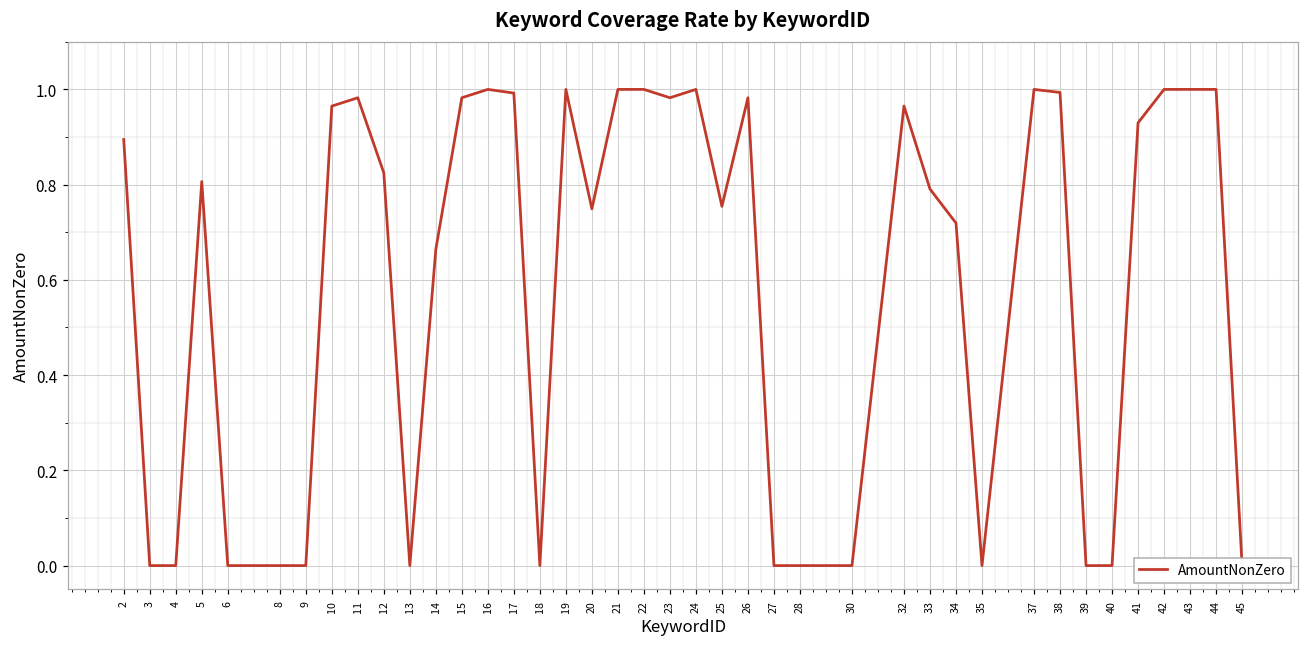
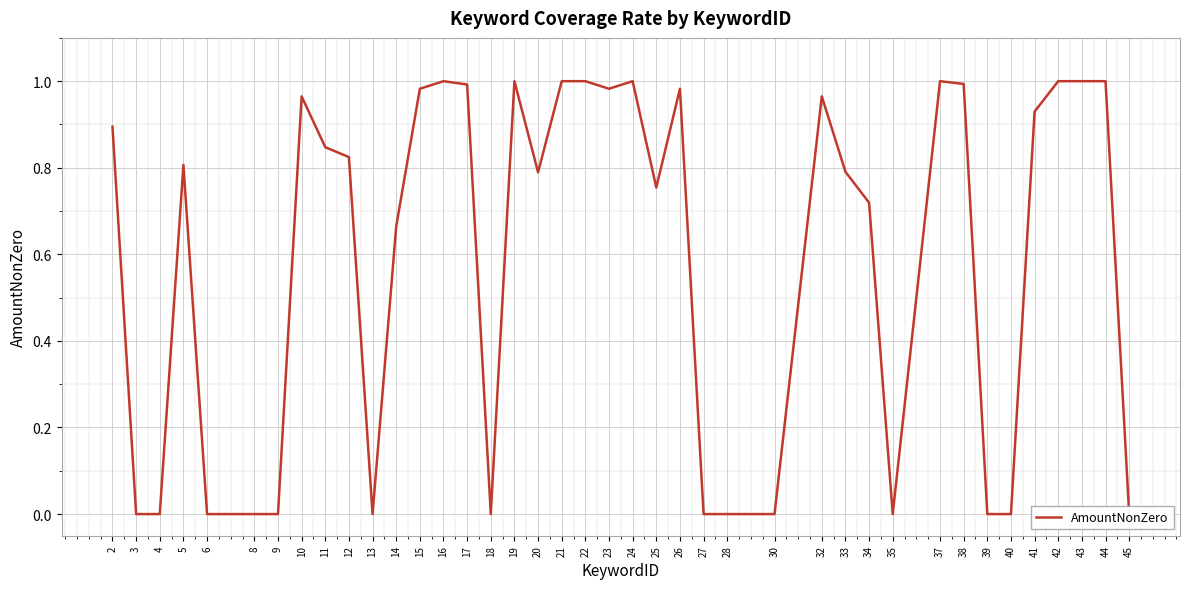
  {
    "2": 0.89,
    "3": 0.00,
    "4": 0.00,
    "5": 0.81,
    "6": 0.00,
    "8": 0.00,
    "9": 0.00,
    "10": 0.96,
-   "11": 0.98,
+   "11": 0.85,
    "12": 0.82,
    "13": 0.00,
    "14": 0.66,
    "15": 0.98,
    "16": 1.00,
    "17": 0.99,
    "18": 0.00,
    "19": 1.00,
-   "20": 0.75,
+   "20": 0.79,
    "21": 1.00,
    "22": 1.00,
    "23": 0.98,
    "24": 1.00,
    "25": 0.75,
    "26": 0.98,
    "27": 0.00,
    "28": 0.00,
    "30": 0.00,
    "32": 0.97,
    "33": 0.79,
    "34": 0.72,
    "35": 0.00,
    "37": 1.00,
    "38": 0.99,
    "39": 0.00,
    "40": 0.00,
    "41": 0.93,
    "42": 1.00,
    "43": 1.00,
    "44": 1.00
  }
